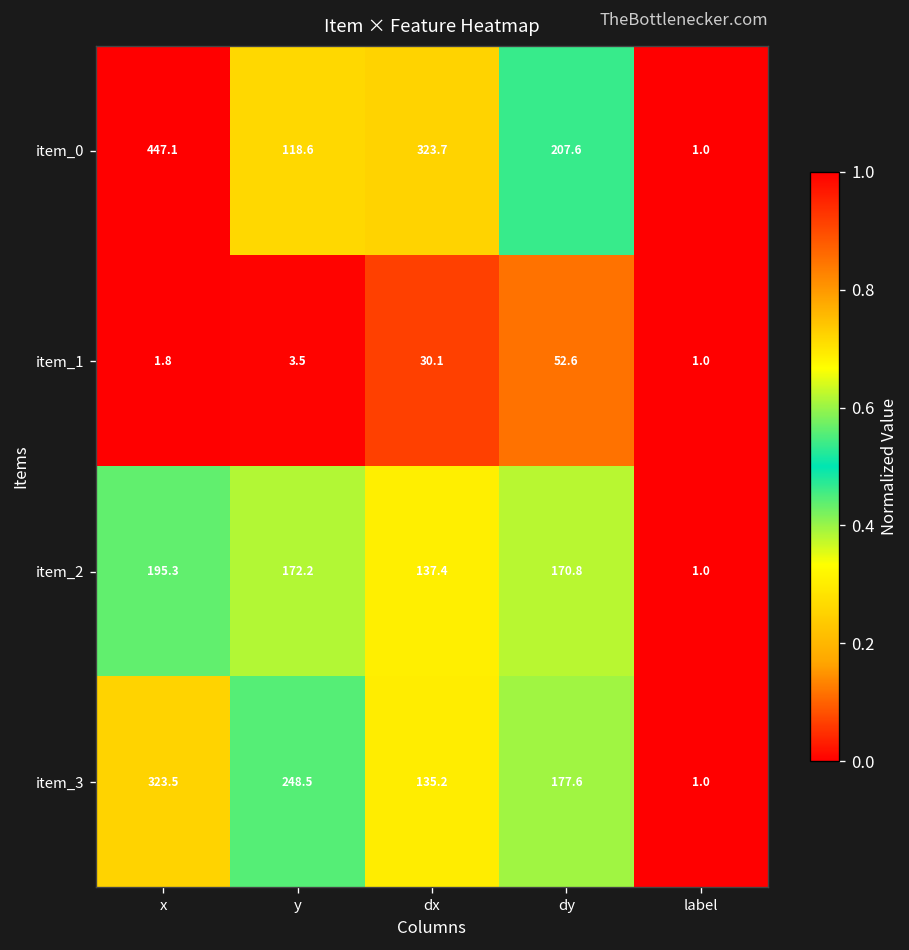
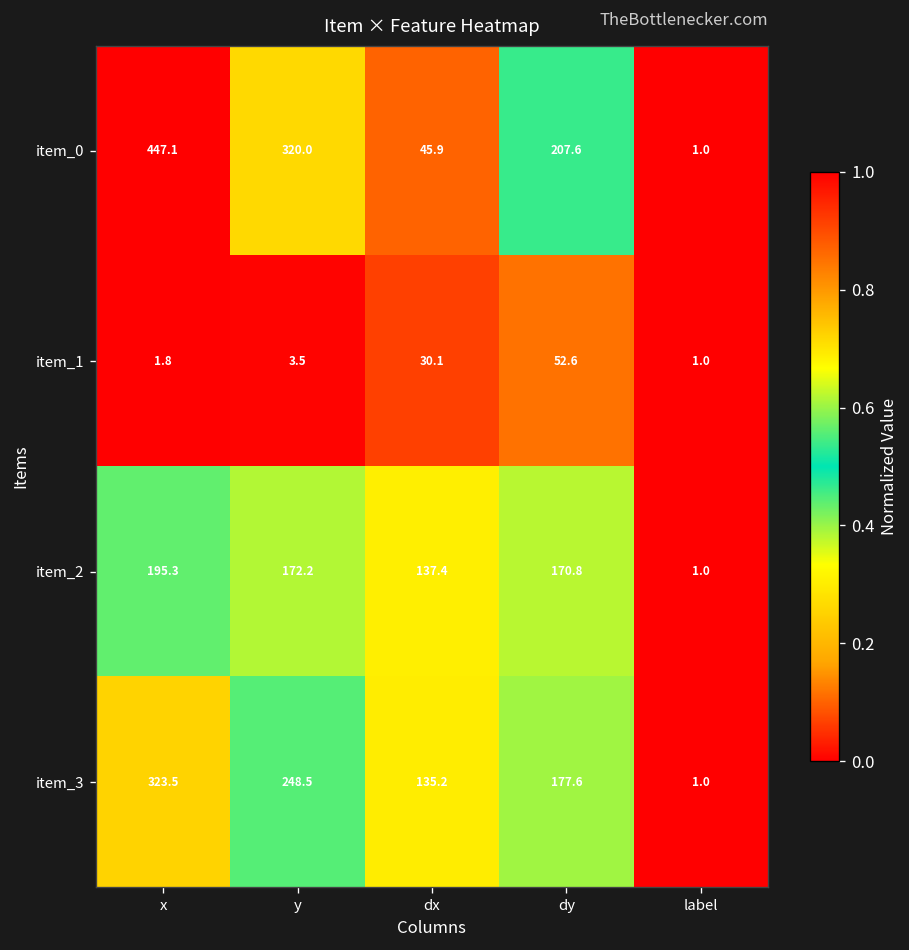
  {
    "item_0": {
      "x": 447.1,
-     "y": 118.6,
-     "dx": 323.7,
+     "y": 320.0,
+     "dx": 45.9,
      "dy": 207.6,
      "label": 1.0
    },
    "item_1": {
      "x": 1.8,
      "y": 3.5,
      "dx": 30.1,
      "dy": 52.6,
      "label": 1.0
    },
    "item_2": {
      "x": 195.3,
      "y": 172.2,
      "dx": 137.4,
      "dy": 170.8,
      "label": 1.0
    },
    "item_3": {
      "x": 323.5,
      "y": 248.5,
      "dx": 135.2,
      "dy": 177.6,
      "label": 1.0
    }
  }
